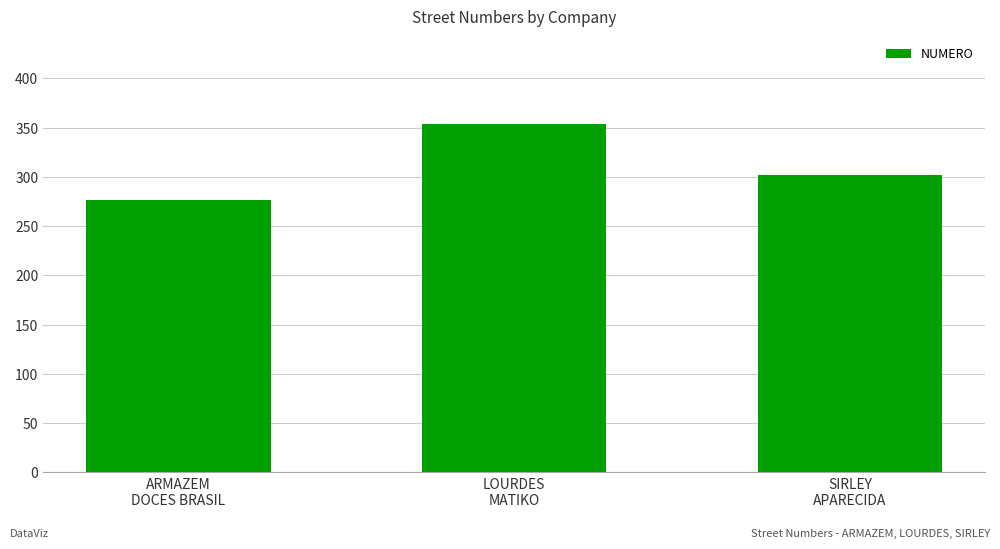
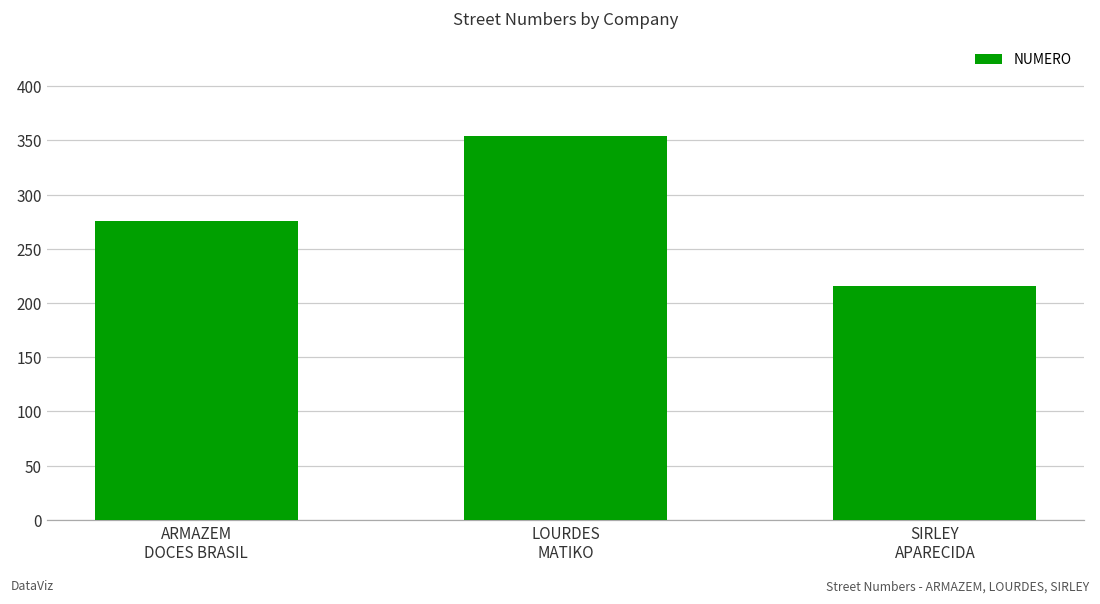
  {
    "ARMAZEM DOCES BRASIL": 280,
    "LOURDES MATIKO": 350,
-   "SIRLEY APARECIDA": 300
+   "SIRLEY APARECIDA": 220
  }
